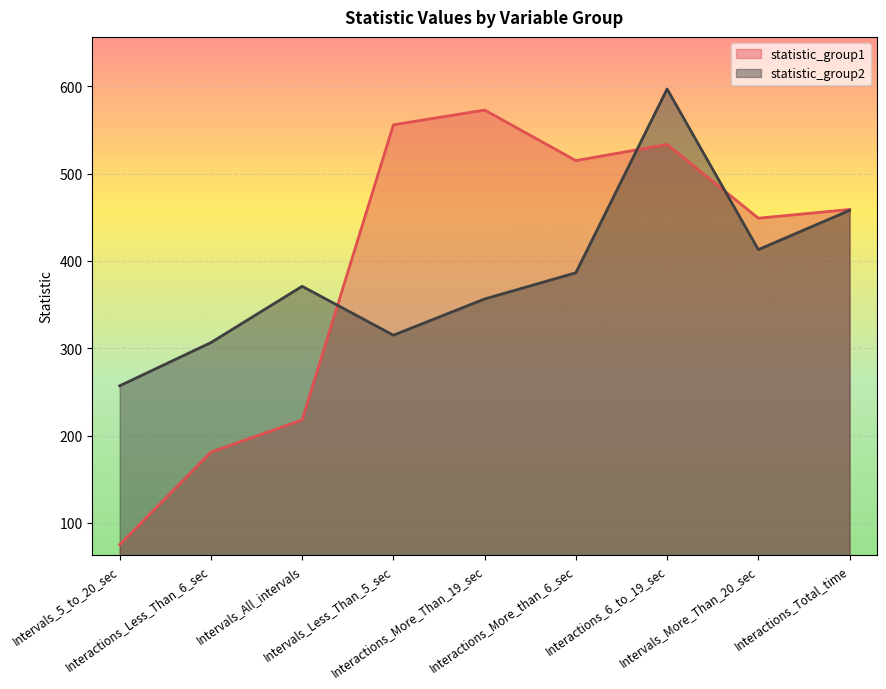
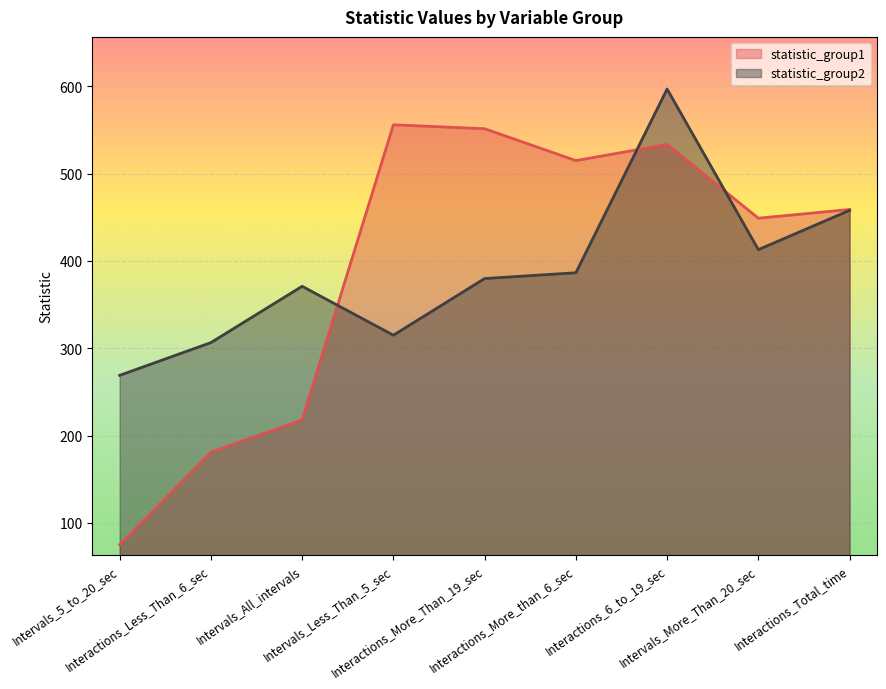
  {
    "statistic_group1": {
      "Intervals_5_to_20_sec": 80,
      "Interactions_Less_Than_6_sec": 180,
      "Intervals_All_intervals": 220,
      "Intervals_Less_Than_5_sec": 560,
-     "Interactions_More_Than_19_sec": 570,
+     "Interactions_More_Than_19_sec": 550,
      "Interactions_More_than_6_sec": 520,
      "Interactions_6_to_19_sec": 530,
      "Intervals_More_Than_20_sec": 450
    },
    "statistic_group2": {
-     "Intervals_5_to_20_sec": 260,
+     "Intervals_5_to_20_sec": 270,
      "Interactions_Less_Than_6_sec": 310,
      "Intervals_All_intervals": 370,
      "Intervals_Less_Than_5_sec": 320,
-     "Interactions_More_Than_19_sec": 360,
+     "Interactions_More_Than_19_sec": 380,
      "Interactions_More_than_6_sec": 390,
      "Interactions_6_to_19_sec": 600,
      "Intervals_More_Than_20_sec": 410
    }
  }
